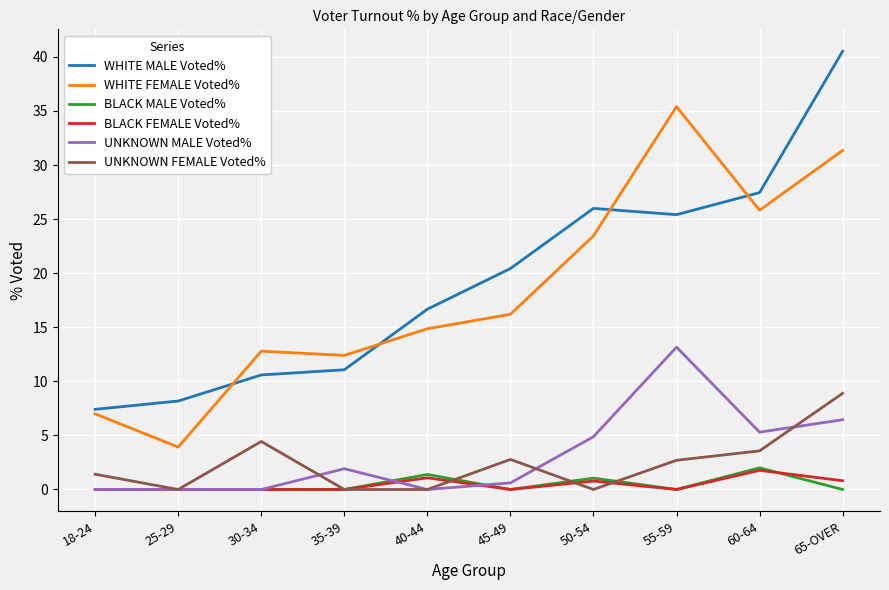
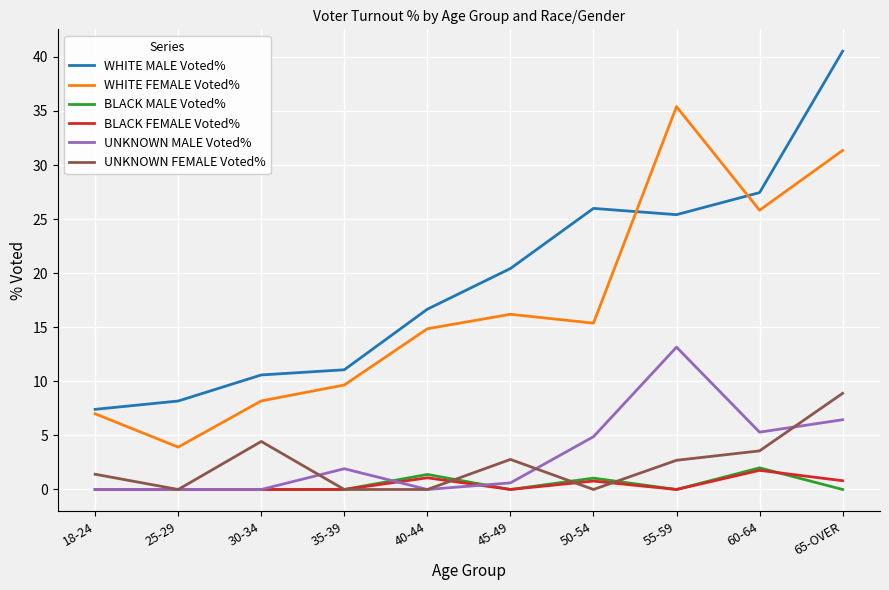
  {
    "WHITE MALE Voted%": {
      "18-24": 7.4,
      "25-29": 8.2,
      "30-34": 10.6,
      "35-39": 11.1,
      "40-44": 16.7,
      "45-49": 20.4,
      "50-54": 26.0,
      "55-59": 25.4,
      "60-64": 27.5,
      "65-OVER": 40.5
    },
    "WHITE FEMALE Voted%": {
      "18-24": 7.0,
      "25-29": 3.9,
-     "30-34": 12.8,
-     "35-39": 12.4,
+     "30-34": 8.2,
+     "35-39": 9.7,
      "40-44": 14.9,
      "45-49": 16.2,
-     "50-54": 23.5,
+     "50-54": 15.4,
      "55-59": 35.4,
      "60-64": 25.8,
      "65-OVER": 31.4
    },
    "BLACK MALE Voted%": {
      "40-44": 1.4,
      "50-54": 1.1,
      "65-OVER": 0.0
    },
    "BLACK FEMALE Voted%": {
      "40-44": 1.1,
      "50-54": 0.8,
      "65-OVER": 0.8
    },
    "UNKNOWN MALE Voted%": {
      "35-39": 1.9,
      "45-49": 0.6,
      "50-54": 4.9,
      "55-59": 13.2,
      "60-64": 5.3,
      "65-OVER": 6.5
    },
    "UNKNOWN FEMALE Voted%": {
      "18-24": 1.4,
      "30-34": 4.4,
      "45-49": 2.8,
      "50-54": 0.0,
      "55-59": 2.7,
      "60-64": 3.6,
      "65-OVER": 8.9
    }
  }
